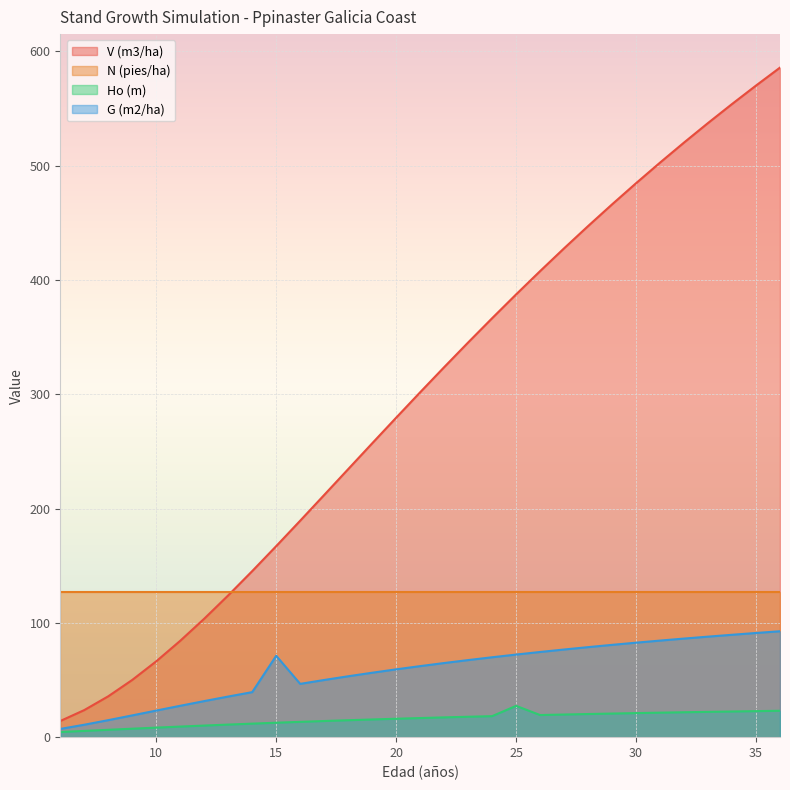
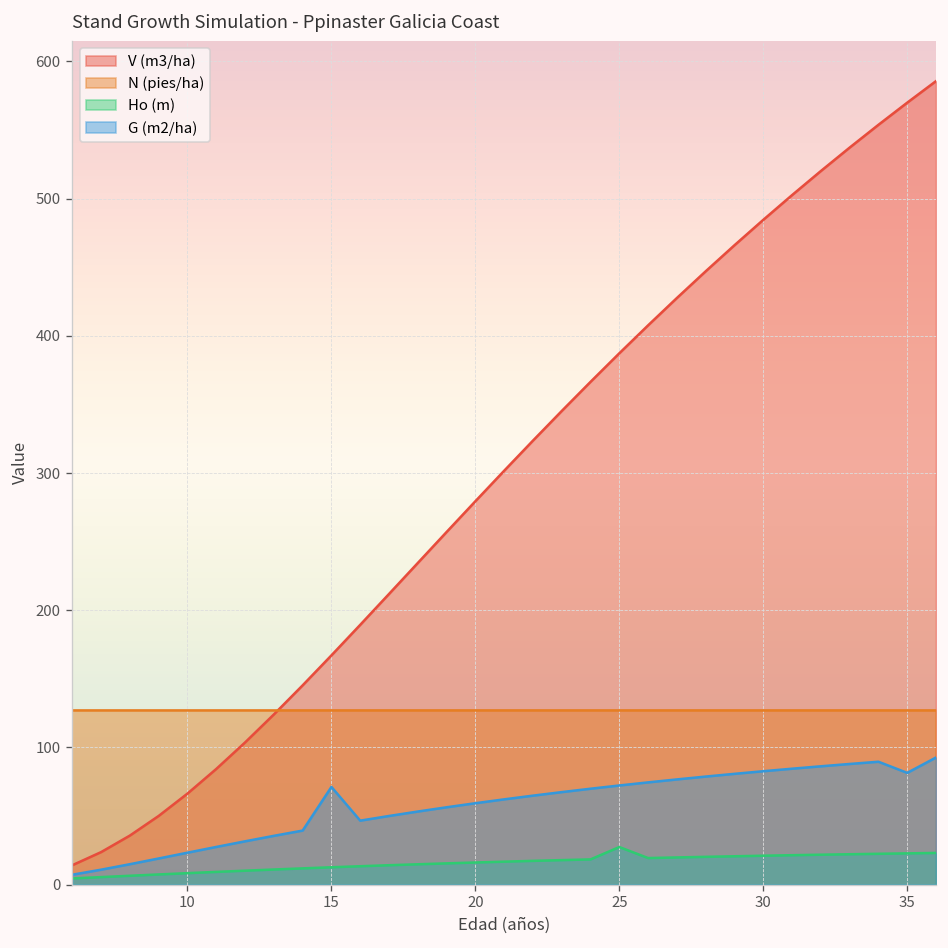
  {
    "Ho (m)": {
      "10": 8,
      "15": 13,
      "20": 16,
      "25": 27,
      "30": 21,
      "35": 23
    },
    "G (m2/ha)": {
      "10": 23,
      "15": 71,
      "20": 59,
      "25": 72,
      "30": 83,
-     "35": 91
+     "35": 81
    }
  }
